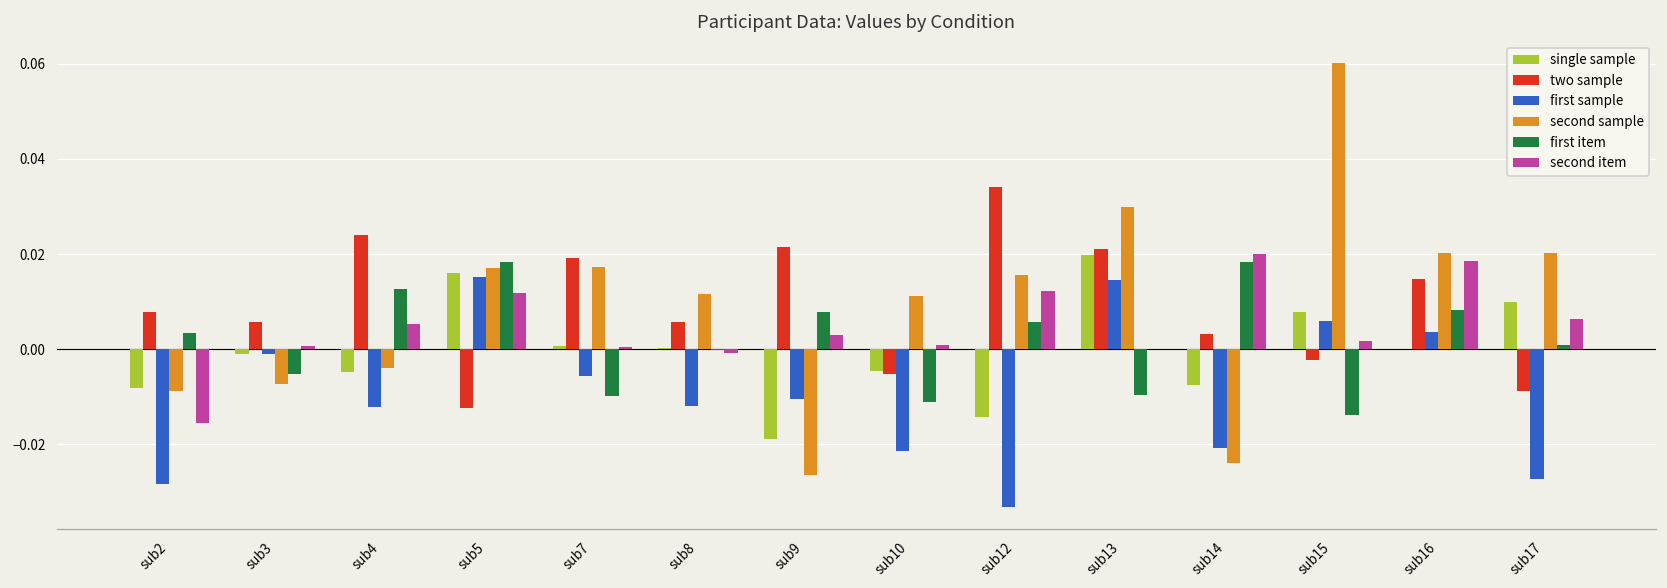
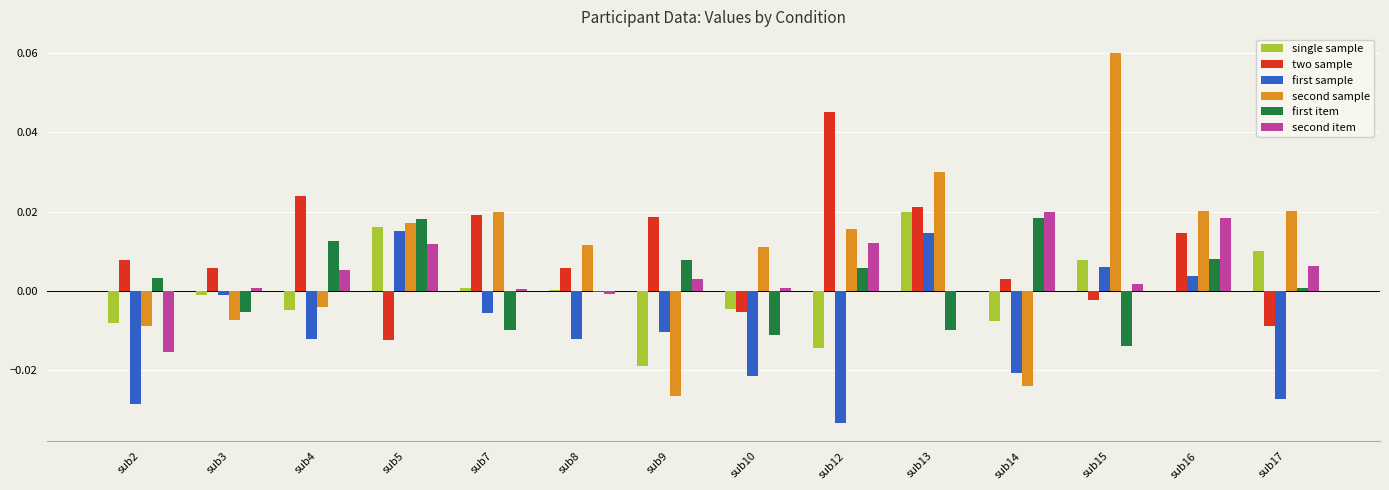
  {
    "single sample": {
      "sub2": -0.008,
      "sub3": -0.001,
      "sub4": -0.005,
      "sub5": 0.016,
      "sub7": 0.001,
      "sub9": -0.019,
      "sub10": -0.005,
      "sub12": -0.014,
      "sub13": 0.020,
      "sub14": -0.008,
      "sub15": 0.008,
      "sub17": 0.010
    },
    "two sample": {
      "sub2": 0.008,
      "sub3": 0.006,
      "sub4": 0.024,
      "sub5": -0.012,
      "sub7": 0.019,
      "sub8": 0.006,
-     "sub9": 0.022,
+     "sub9": 0.019,
      "sub10": -0.005,
-     "sub12": 0.034,
+     "sub12": 0.045,
      "sub13": 0.021,
      "sub14": 0.003,
      "sub15": -0.002,
      "sub16": 0.015,
      "sub17": -0.009
    },
    "first sample": {
      "sub2": -0.028,
      "sub3": -0.001,
      "sub4": -0.012,
      "sub5": 0.015,
      "sub7": -0.006,
      "sub8": -0.012,
      "sub9": -0.010,
      "sub10": -0.021,
      "sub12": -0.033,
      "sub13": 0.015,
      "sub14": -0.021,
      "sub15": 0.006,
      "sub16": 0.004,
      "sub17": -0.027
    },
    "second sample": {
      "sub2": -0.009,
      "sub3": -0.007,
      "sub4": -0.004,
      "sub5": 0.017,
-     "sub7": 0.017,
+     "sub7": 0.020,
      "sub8": 0.012,
      "sub9": -0.026,
      "sub10": 0.011,
      "sub12": 0.016,
      "sub13": 0.030,
      "sub14": -0.024,
      "sub15": 0.060,
      "sub16": 0.020,
      "sub17": 0.020
    },
    "first item": {
      "sub2": 0.003,
      "sub3": -0.005,
      "sub4": 0.013,
      "sub5": 0.018,
      "sub7": -0.010,
      "sub9": 0.008,
      "sub10": -0.011,
      "sub12": 0.006,
      "sub13": -0.010,
      "sub14": 0.018,
      "sub15": -0.014,
      "sub16": 0.008,
      "sub17": 0.001
    },
    "second item": {
      "sub2": -0.016,
      "sub3": 0.001,
      "sub4": 0.005,
      "sub5": 0.012,
      "sub8": -0.001,
      "sub9": 0.003,
      "sub10": 0.001,
      "sub12": 0.012,
      "sub14": 0.020,
      "sub15": 0.002,
      "sub16": 0.018,
      "sub17": 0.006
    }
  }
